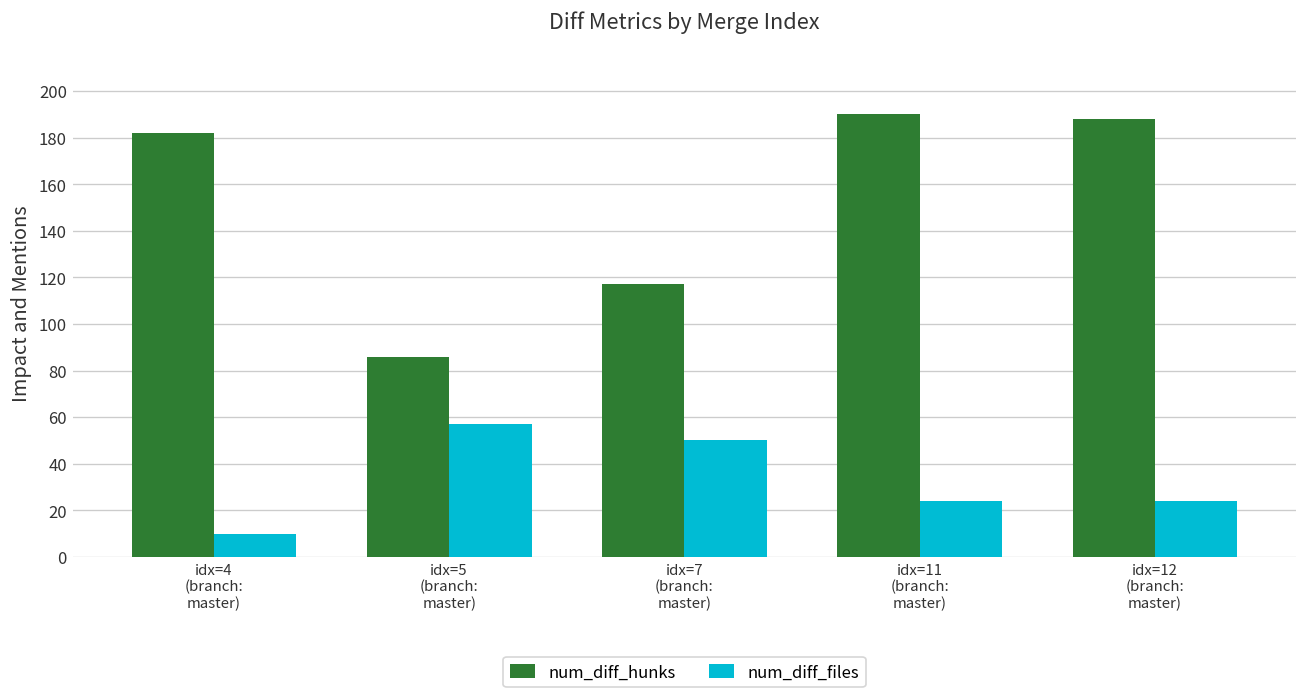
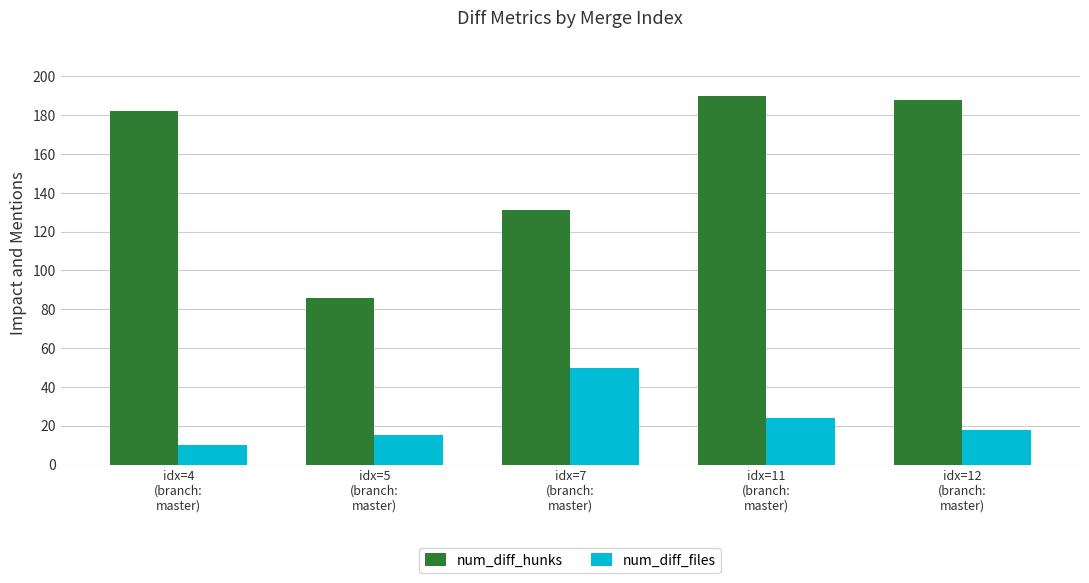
  {
    "num_diff_hunks": {
      "idx=4 (branch: master)": 182,
      "idx=5 (branch: master)": 86,
-     "idx=7 (branch: master)": 117,
+     "idx=7 (branch: master)": 131,
      "idx=11 (branch: master)": 190,
      "idx=12 (branch: master)": 188
    },
    "num_diff_files": {
      "idx=4 (branch: master)": 10,
-     "idx=5 (branch: master)": 57,
+     "idx=5 (branch: master)": 15,
      "idx=7 (branch: master)": 50,
      "idx=11 (branch: master)": 24,
-     "idx=12 (branch: master)": 24
+     "idx=12 (branch: master)": 18
    }
  }
